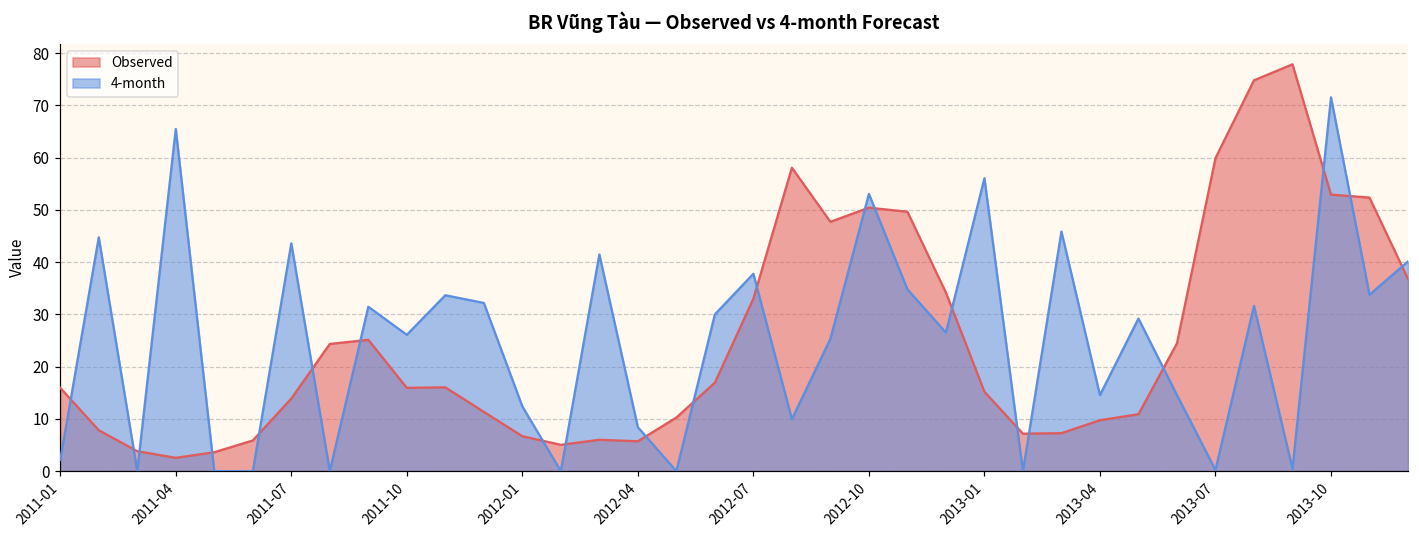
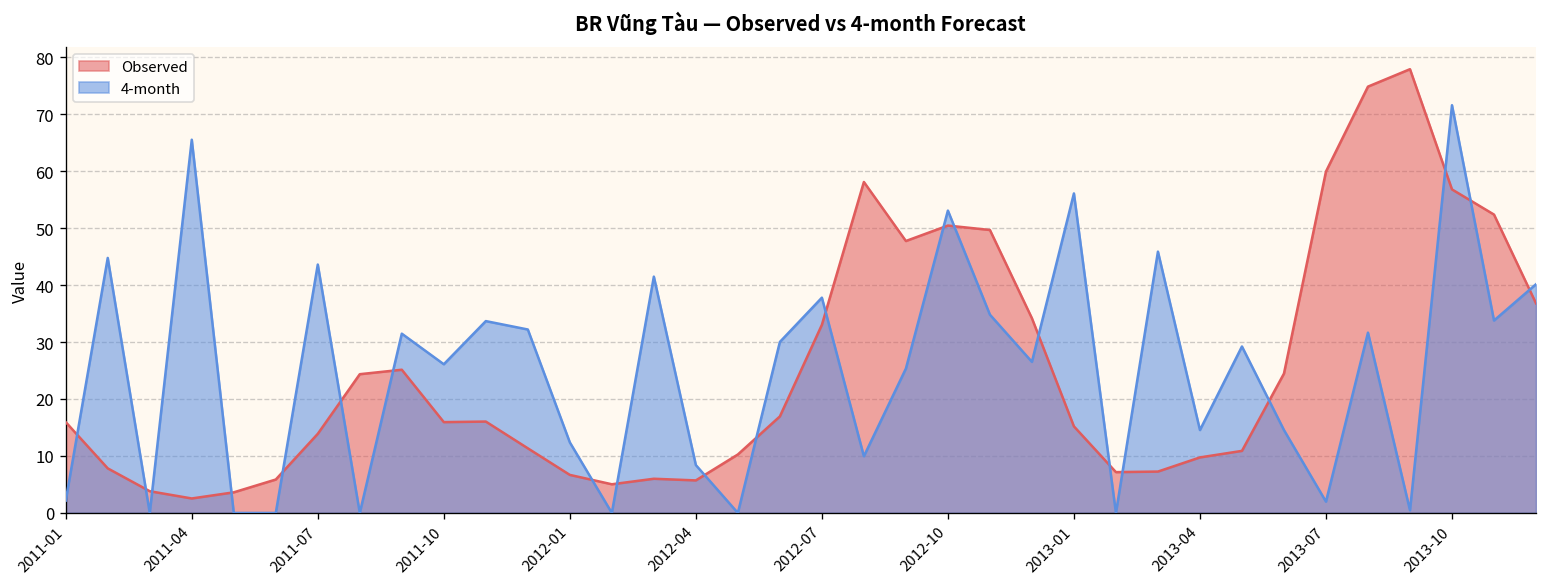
  {
    "Observed": {
      "2011-01": 16,
      "2011-04": 3,
      "2011-07": 14,
      "2011-10": 16,
      "2012-01": 7,
      "2012-04": 6,
      "2012-07": 33,
      "2012-10": 50,
      "2013-01": 15,
      "2013-04": 10,
      "2013-07": 60,
-     "2013-10": 53
+     "2013-10": 57
    },
    "4-month": {
      "2011-01": 2,
      "2011-04": 66,
      "2011-07": 44,
      "2011-10": 26,
      "2012-01": 12,
      "2012-04": 8,
      "2012-07": 38,
      "2012-10": 53,
      "2013-01": 56,
      "2013-04": 15,
-     "2013-07": 0,
+     "2013-07": 2,
      "2013-10": 72
    }
  }
